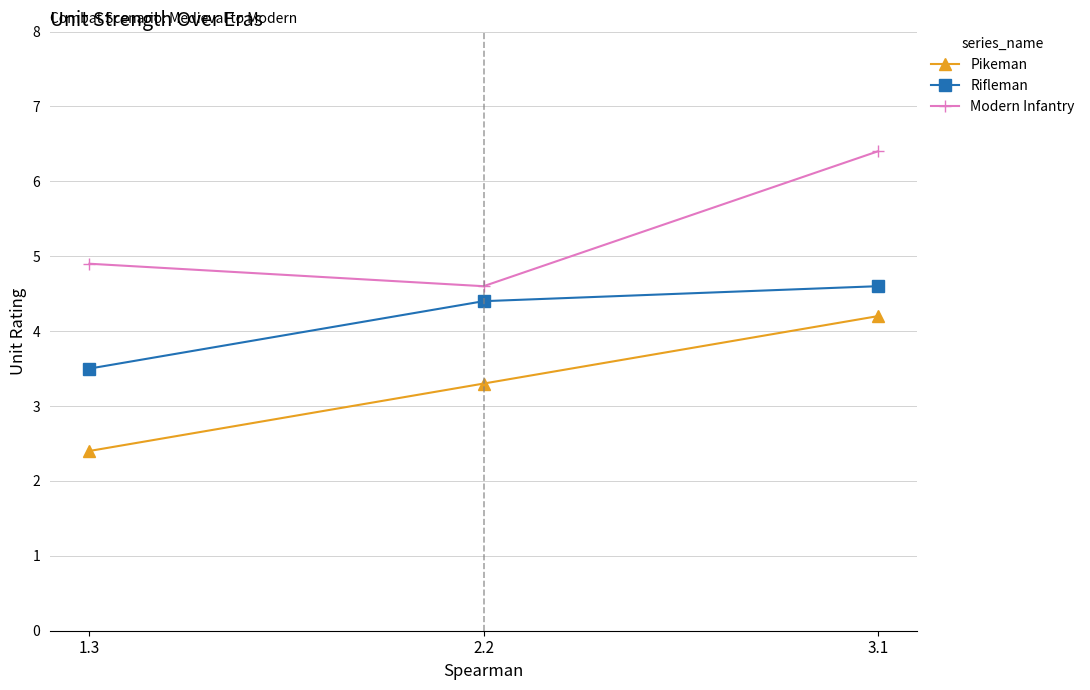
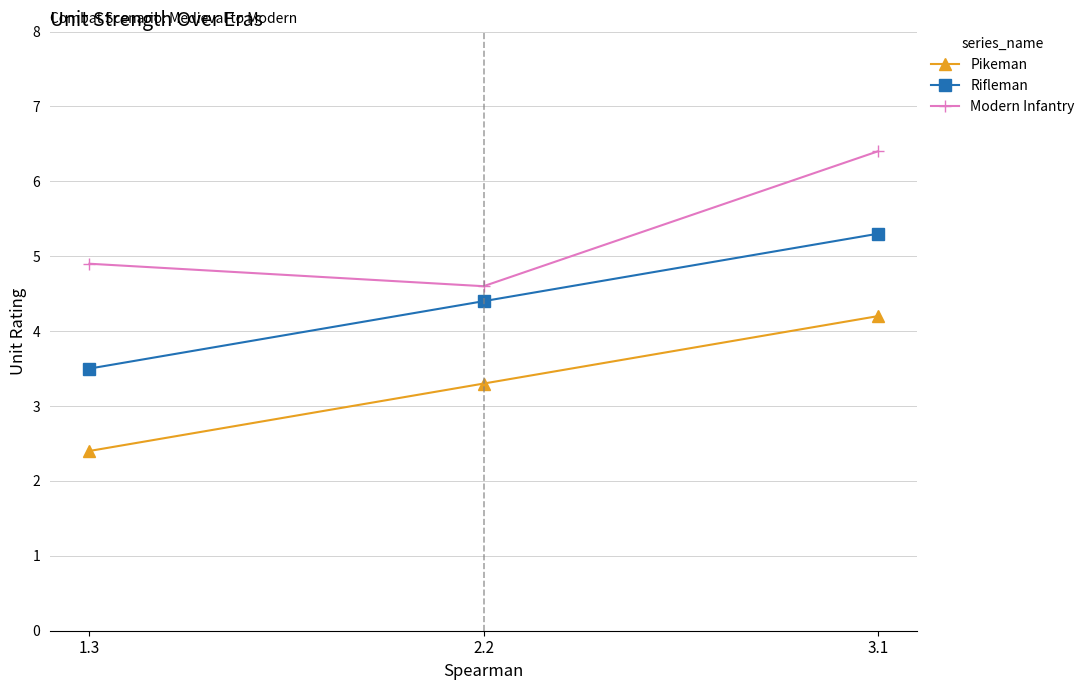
  {
    "Pikeman": {
      "1.3": 2.4,
      "2.2": 3.3,
      "3.1": 4.2
    },
    "Rifleman": {
      "1.3": 3.5,
      "2.2": 4.4,
-     "3.1": 4.6
+     "3.1": 5.3
    },
    "Modern Infantry": {
      "1.3": 4.9,
      "2.2": 4.6,
      "3.1": 6.4
    }
  }
